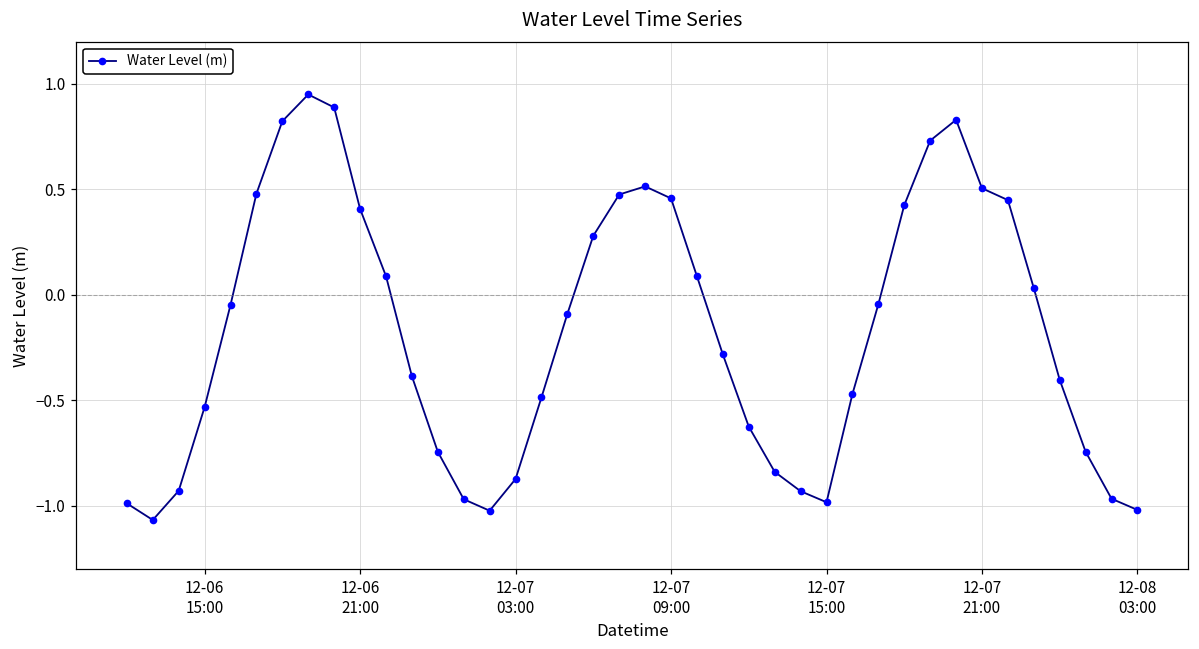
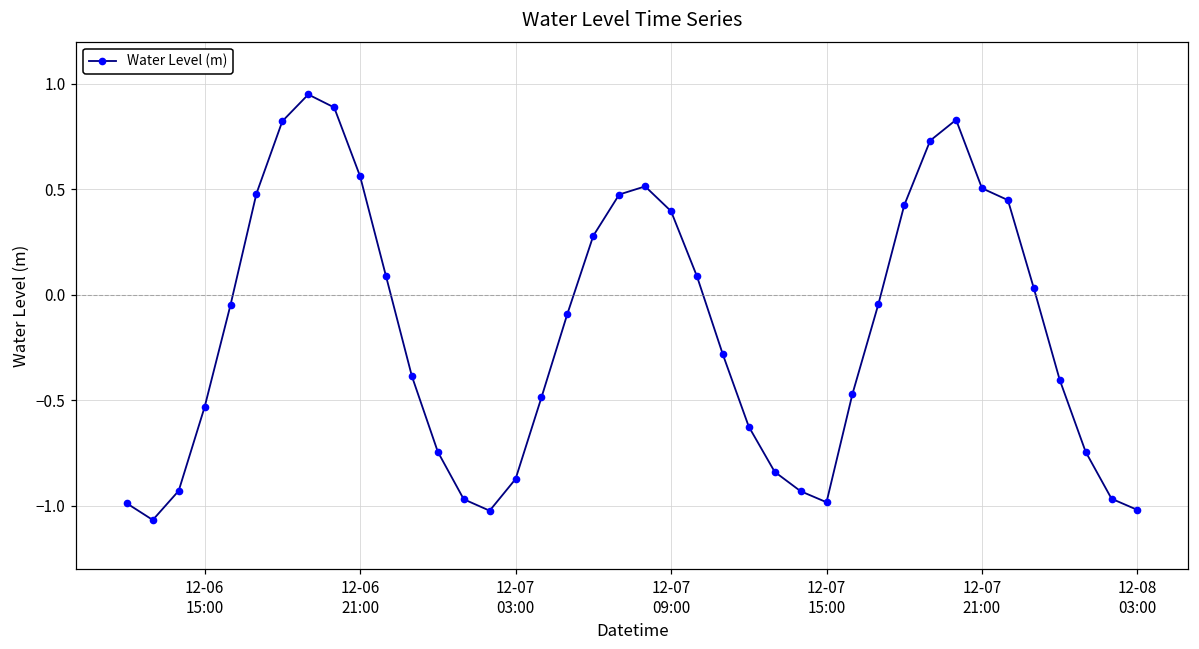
  {
    "12-06 15:00": -0.53,
-   "12-06 21:00": 0.41,
+   "12-06 21:00": 0.56,
    "12-07 03:00": -0.87,
-   "12-07 09:00": 0.46,
+   "12-07 09:00": 0.40,
    "12-07 15:00": -0.98,
    "12-07 21:00": 0.51,
    "12-08 03:00": -1.02
  }
